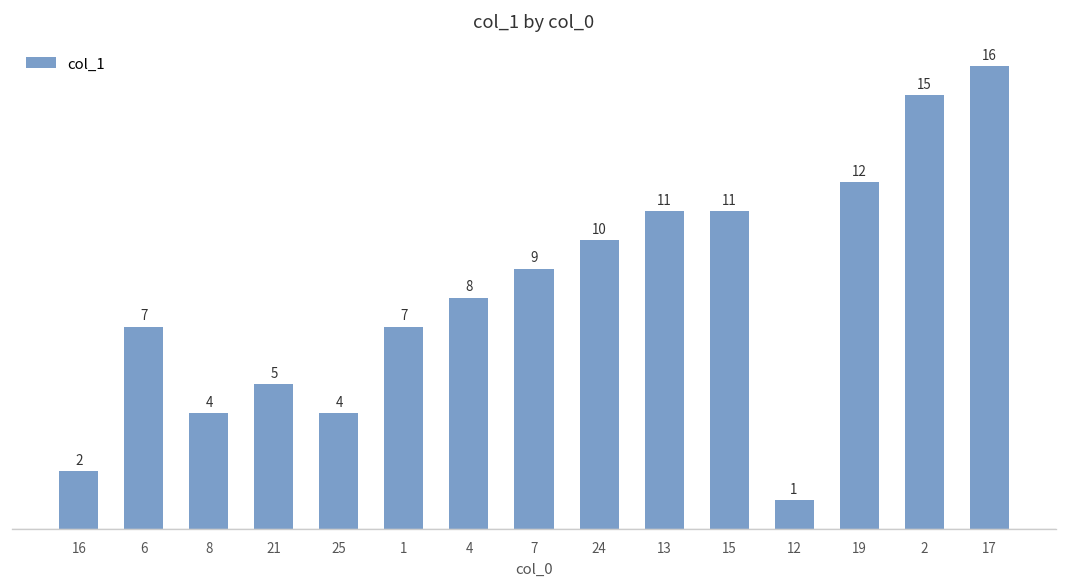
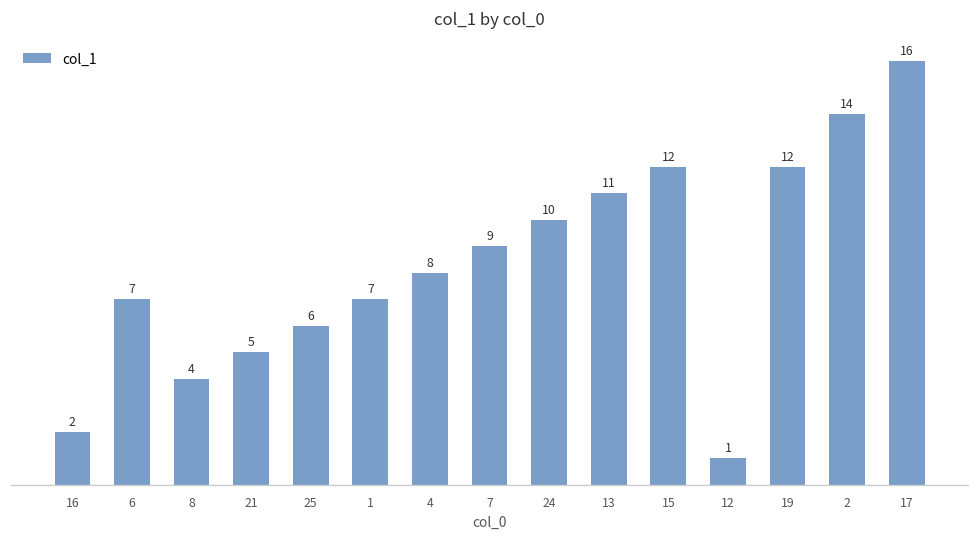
  {
    "16": 2,
    "6": 7,
    "8": 4,
    "21": 5,
-   "25": 4,
+   "25": 6,
    "1": 7,
    "4": 8,
    "7": 9,
    "24": 10,
    "13": 11,
-   "15": 11,
+   "15": 12,
    "12": 1,
    "19": 12,
-   "2": 15,
+   "2": 14,
    "17": 16
  }
